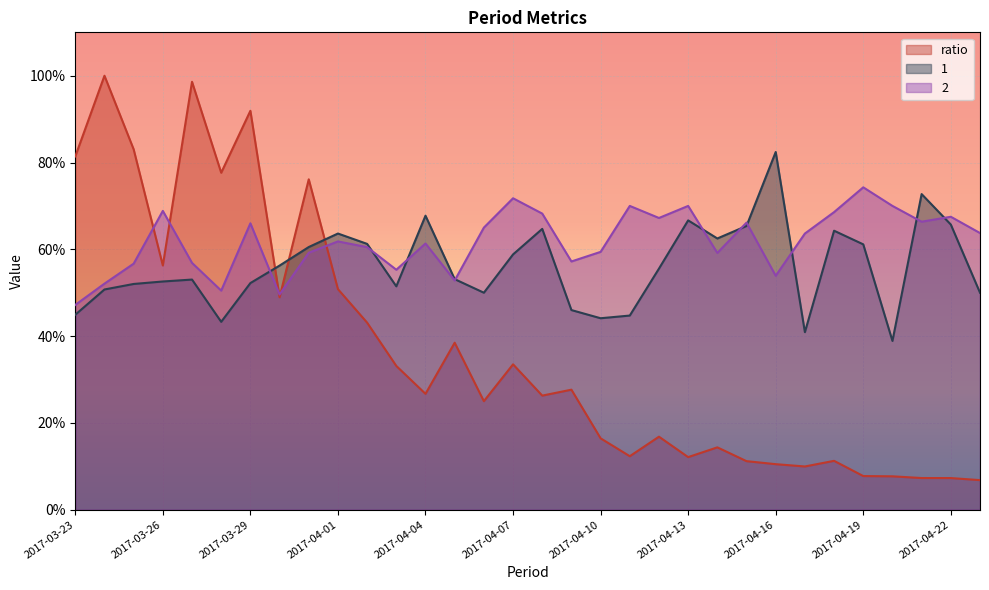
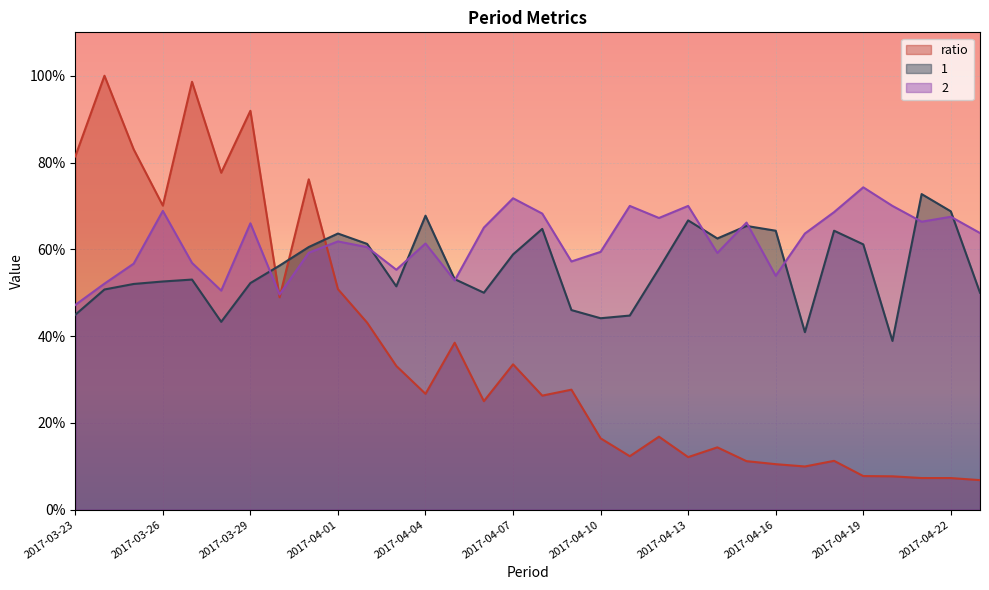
  {
    "ratio": {
      "2017-03-23": "81%",
-     "2017-03-26": "56%",
+     "2017-03-26": "70%",
      "2017-03-29": "92%",
      "2017-04-01": "51%",
      "2017-04-04": "27%",
      "2017-04-07": "33%",
      "2017-04-10": "16%",
      "2017-04-13": "12%",
      "2017-04-16": "10%",
      "2017-04-19": "8%",
      "2017-04-22": "7%"
    },
    "1": {
      "2017-03-23": "45%",
      "2017-03-26": "53%",
      "2017-03-29": "52%",
      "2017-04-01": "64%",
      "2017-04-04": "68%",
      "2017-04-07": "59%",
      "2017-04-10": "44%",
      "2017-04-13": "67%",
-     "2017-04-16": "82%",
+     "2017-04-16": "64%",
      "2017-04-19": "61%",
-     "2017-04-22": "66%"
+     "2017-04-22": "69%"
    },
    "2": {
      "2017-03-23": "47%",
      "2017-03-26": "69%",
      "2017-03-29": "66%",
      "2017-04-01": "62%",
      "2017-04-04": "61%",
      "2017-04-07": "72%",
      "2017-04-10": "59%",
      "2017-04-13": "70%",
      "2017-04-16": "54%",
      "2017-04-19": "74%",
      "2017-04-22": "68%"
    }
  }
